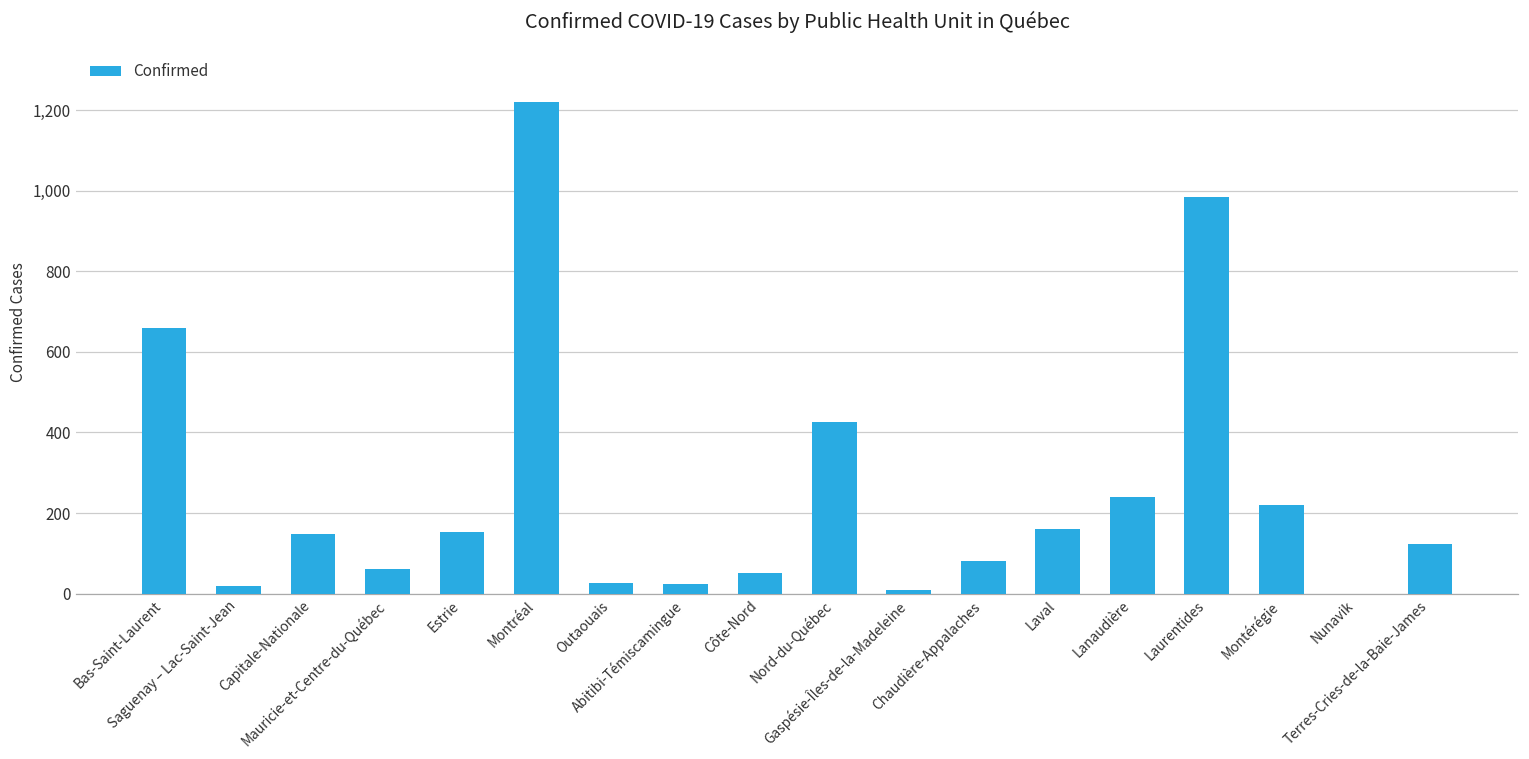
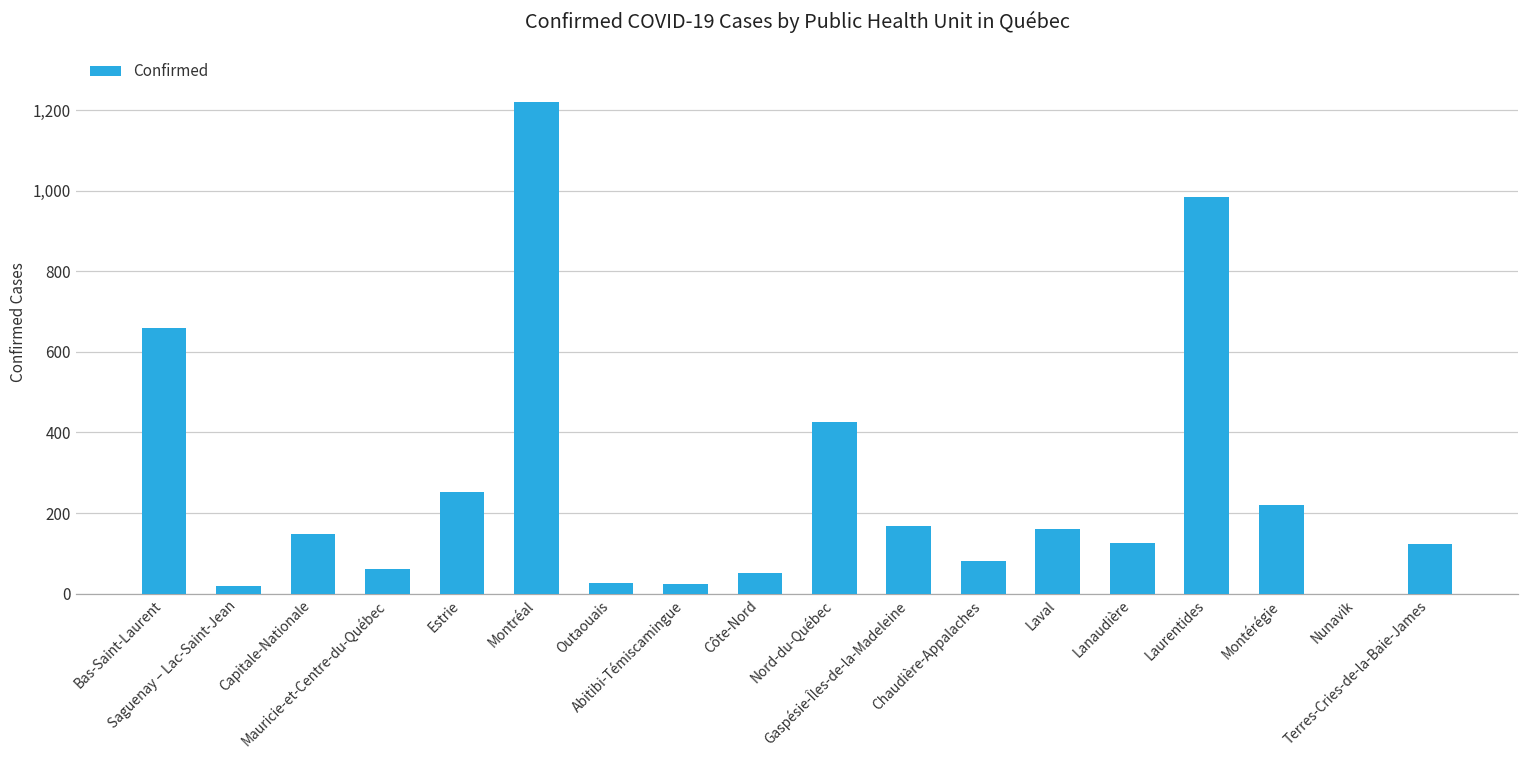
  {
    "Bas-Saint-Laurent": "660",
    "Saguenay – Lac-Saint-Jean": "20",
    "Capitale-Nationale": "150",
    "Mauricie-et-Centre-du-Québec": "60",
-   "Estrie": "150",
+   "Estrie": "250",
    "Montréal": "1,220",
    "Outaouais": "30",
    "Abitibi-Témiscamingue": "20",
    "Côte-Nord": "50",
    "Nord-du-Québec": "430",
-   "Gaspésie-Îles-de-la-Madeleine": "10",
+   "Gaspésie-Îles-de-la-Madeleine": "170",
    "Chaudière-Appalaches": "80",
    "Laval": "160",
-   "Lanaudière": "240",
+   "Lanaudière": "130",
    "Laurentides": "980",
    "Montérégie": "220",
    "Nunavik": "0",
    "Terres-Cries-de-la-Baie-James": "120"
  }
